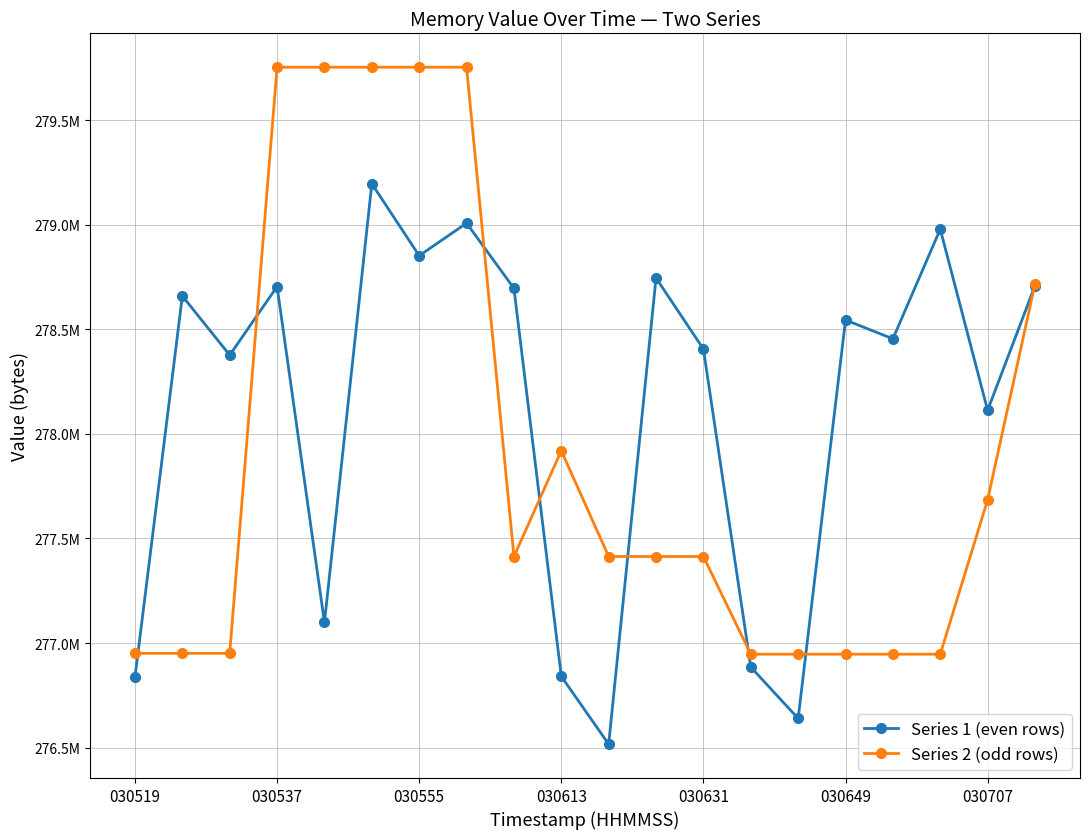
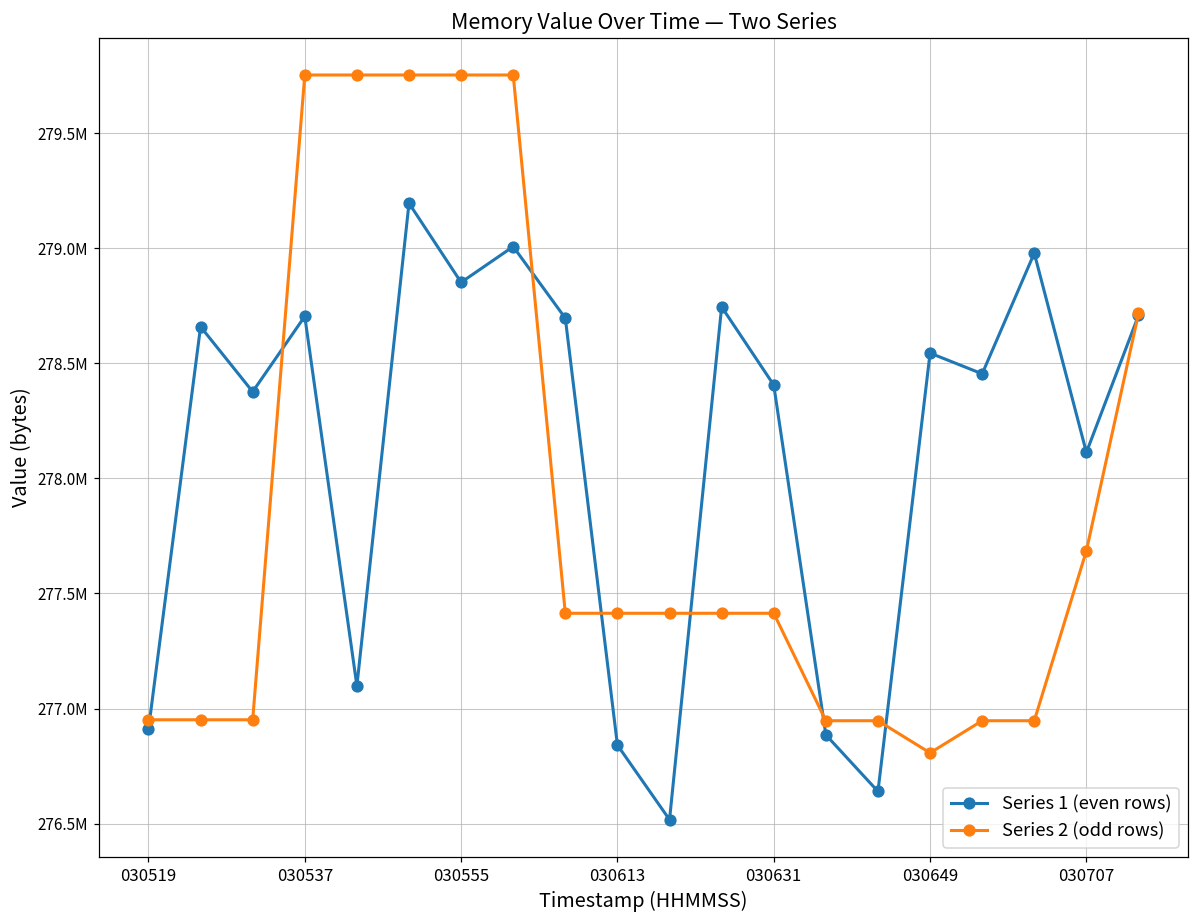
  {
    "Series 1 (even rows)": {
-     "030519": 276840000,
+     "030519": 276910000,
      "030537": 278700000,
      "030555": 278850000,
      "030613": 276840000,
      "030631": 278410000,
      "030649": 278540000,
      "030707": 278110000
    },
    "Series 2 (odd rows)": {
      "030519": 276950000,
      "030537": 279750000,
      "030555": 279750000,
-     "030613": 277920000,
+     "030613": 277410000,
      "030631": 277410000,
-     "030649": 276950000,
+     "030649": 276810000,
      "030707": 277690000
    }
  }
